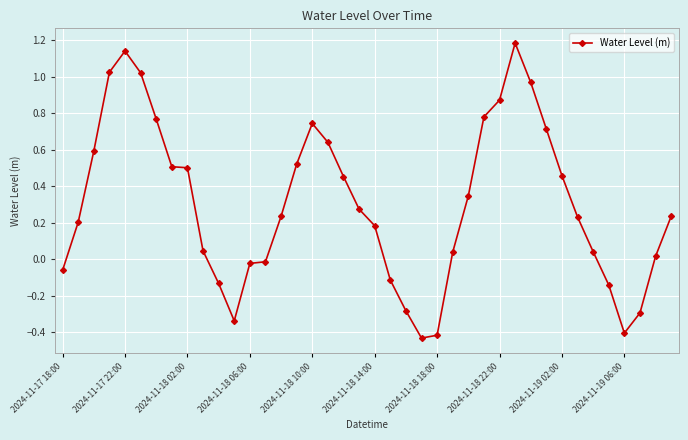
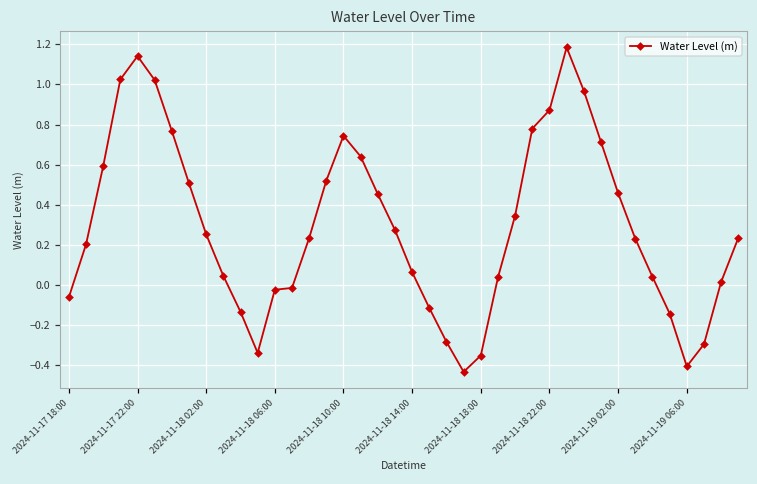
  {
    "2024-11-17 18:00": -0.06,
    "2024-11-17 22:00": 1.14,
-   "2024-11-18 02:00": 0.50,
+   "2024-11-18 02:00": 0.25,
    "2024-11-18 06:00": -0.02,
    "2024-11-18 10:00": 0.74,
-   "2024-11-18 14:00": 0.18,
-   "2024-11-18 18:00": -0.42,
+   "2024-11-18 14:00": 0.06,
+   "2024-11-18 18:00": -0.35,
    "2024-11-18 22:00": 0.87,
    "2024-11-19 02:00": 0.46,
    "2024-11-19 06:00": -0.41
  }
